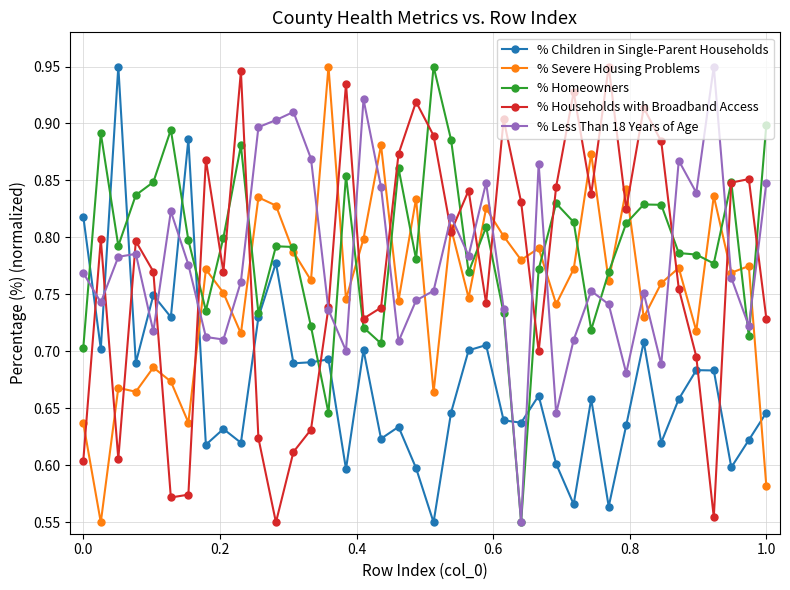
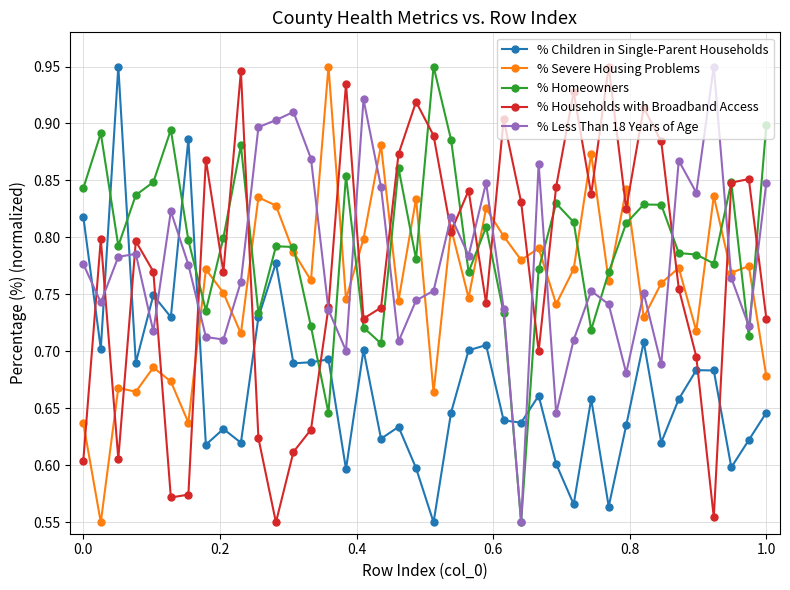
  {
    "% Children in Single-Parent Households": {
      "0.0": 0.818,
      "1.0": 0.646
    },
    "% Severe Housing Problems": {
      "0.0": 0.637,
-     "1.0": 0.582
+     "1.0": 0.678
    },
    "% Homeowners": {
-     "0.0": 0.703
+     "0.0": 0.843
    },
    "% Households with Broadband Access": {
      "0.0": 0.604,
      "1.0": 0.729
    },
    "% Less Than 18 Years of Age": {
-     "0.0": 0.769,
+     "0.0": 0.777,
      "1.0": 0.848
    }
  }
